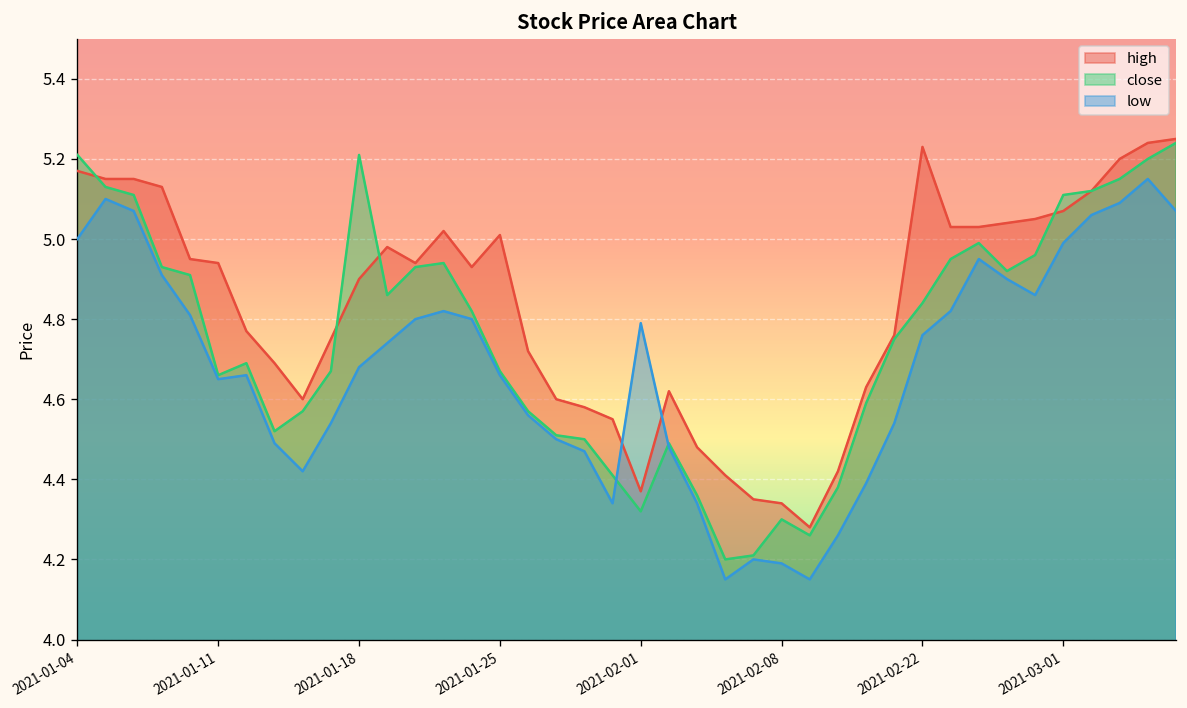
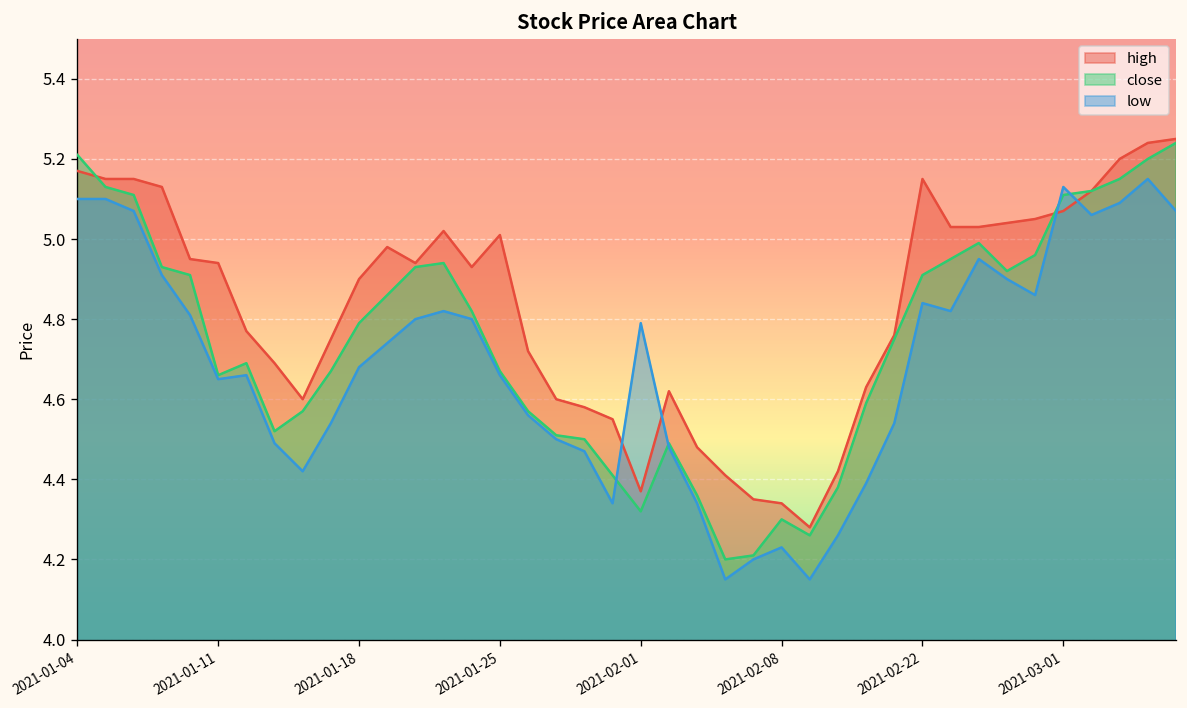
  {
    "high": {
      "2021-01-04": 5.17,
      "2021-01-11": 4.94,
      "2021-01-18": 4.90,
      "2021-01-25": 5.01,
      "2021-02-01": 4.37,
      "2021-02-08": 4.34,
-     "2021-02-22": 5.23,
+     "2021-02-22": 5.15,
      "2021-03-01": 5.07
    },
    "close": {
      "2021-01-04": 5.21,
      "2021-01-11": 4.66,
-     "2021-01-18": 5.21,
+     "2021-01-18": 4.79,
      "2021-01-25": 4.67,
      "2021-02-01": 4.32,
      "2021-02-08": 4.30,
-     "2021-02-22": 4.84,
+     "2021-02-22": 4.91,
      "2021-03-01": 5.11
    },
    "low": {
-     "2021-01-04": 5.0,
+     "2021-01-04": 5.1,
      "2021-01-11": 4.65,
      "2021-01-18": 4.68,
      "2021-01-25": 4.66,
      "2021-02-01": 4.79,
-     "2021-02-08": 4.19,
-     "2021-02-22": 4.76,
-     "2021-03-01": 4.99
+     "2021-02-08": 4.23,
+     "2021-02-22": 4.84,
+     "2021-03-01": 5.13
    }
  }
